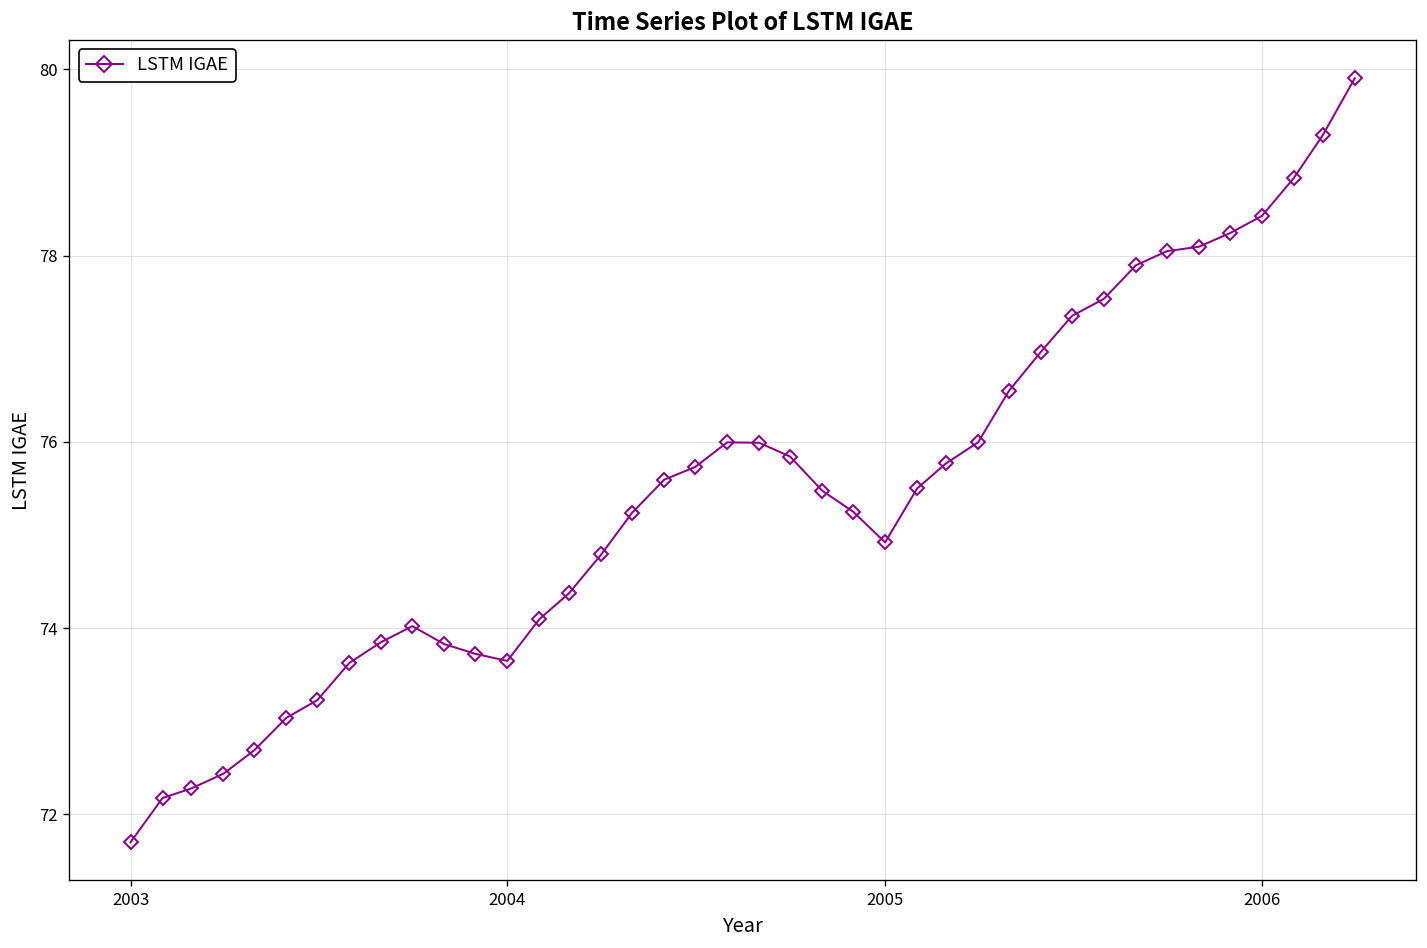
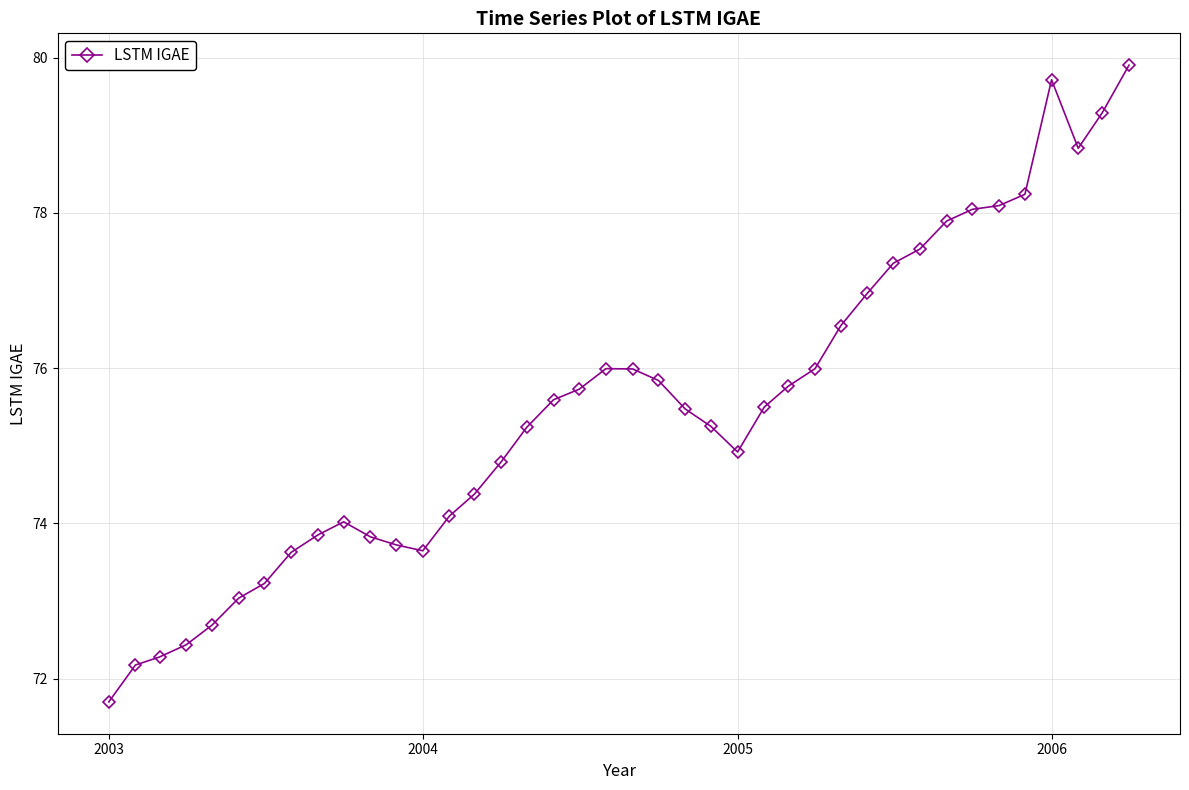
  {
    "2003": 71.7,
    "2004": 73.6,
    "2005": 74.9,
-   "2006": 78.4
+   "2006": 79.7
  }
